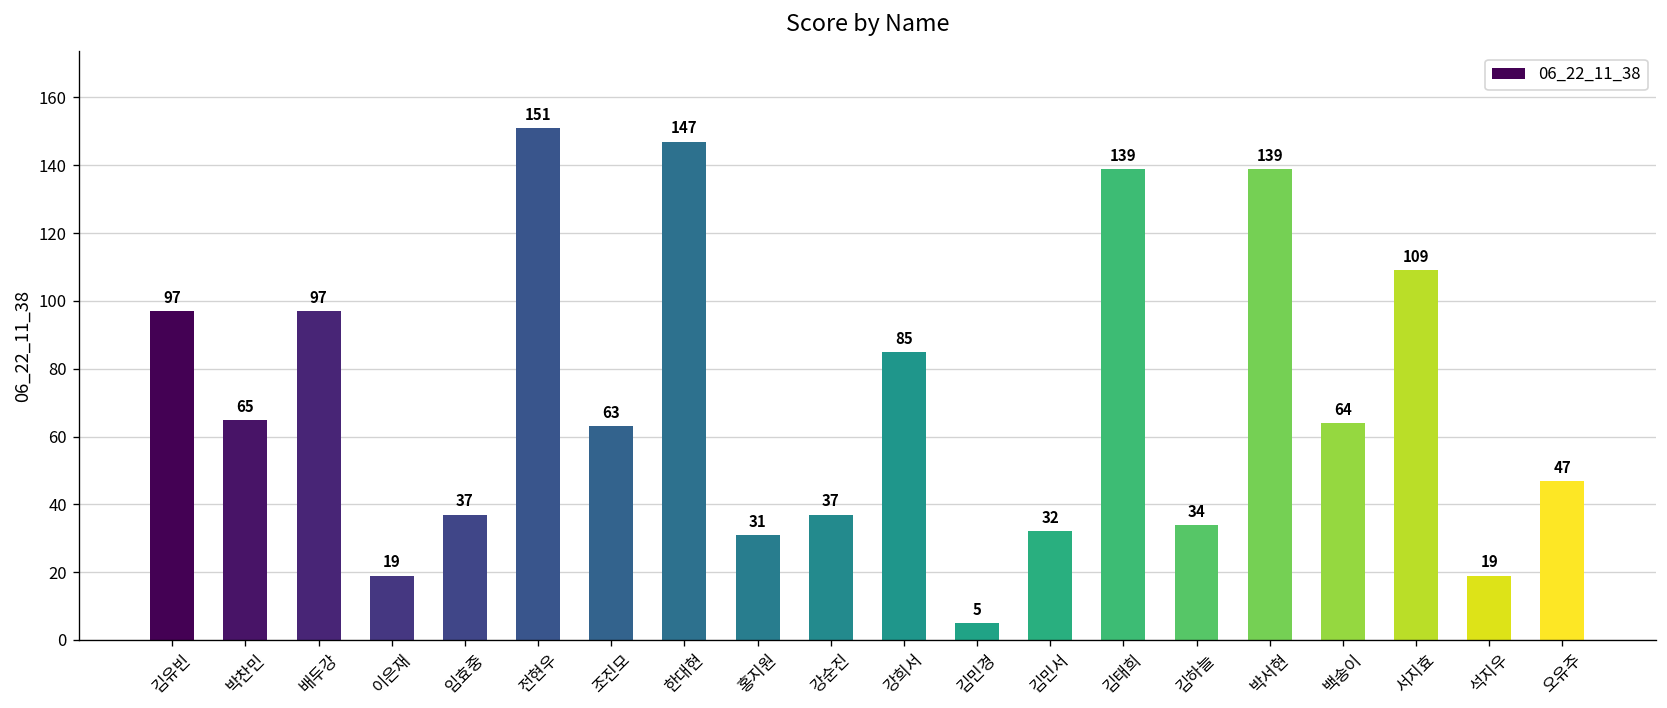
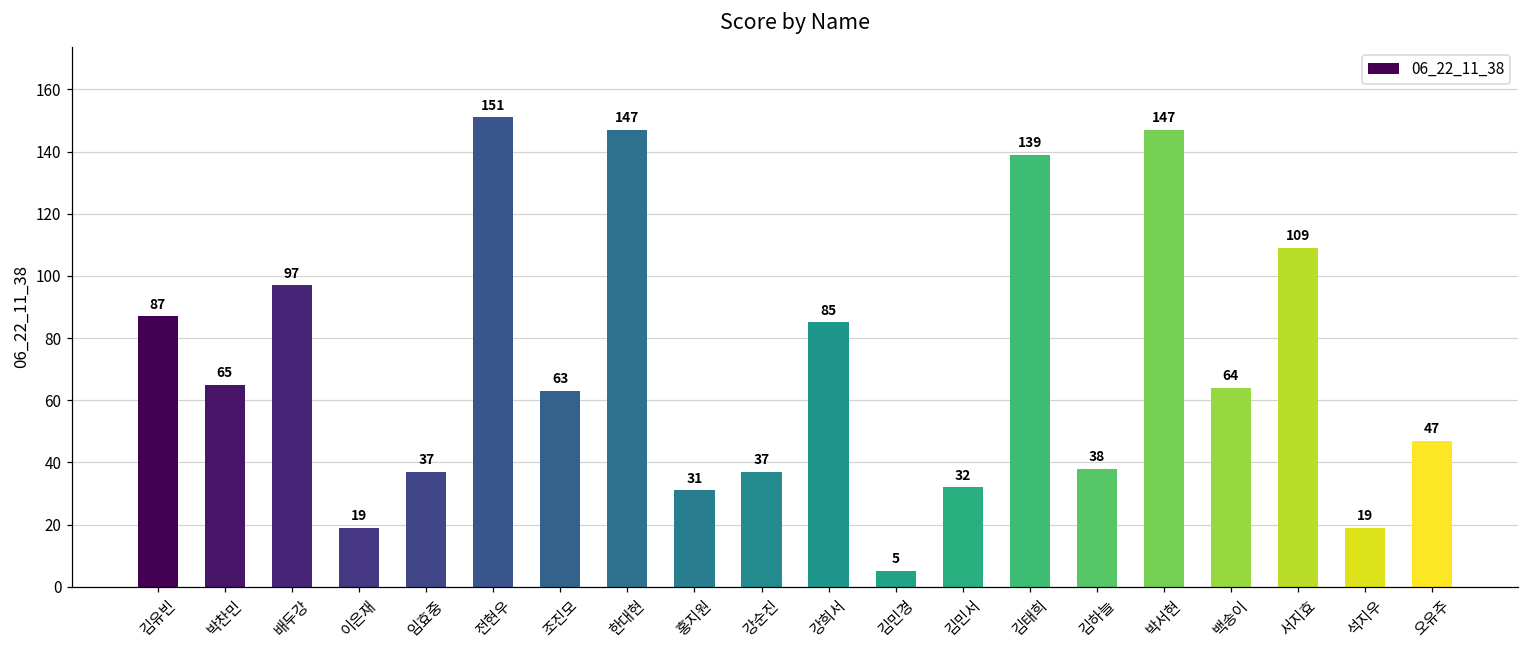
  {
-   "김유빈": 97,
+   "김유빈": 87,
    "박찬민": 65,
    "배두강": 97,
    "이은재": 19,
    "임효중": 37,
    "전현우": 151,
    "조진모": 63,
    "한대현": 147,
    "홍지원": 31,
    "강순진": 37,
    "강희서": 85,
    "김민경": 5,
    "김민서": 32,
    "김태희": 139,
-   "김하늘": 34,
-   "박서현": 139,
+   "김하늘": 38,
+   "박서현": 147,
    "백송이": 64,
    "서지효": 109,
    "석지우": 19,
    "오유주": 47
  }
